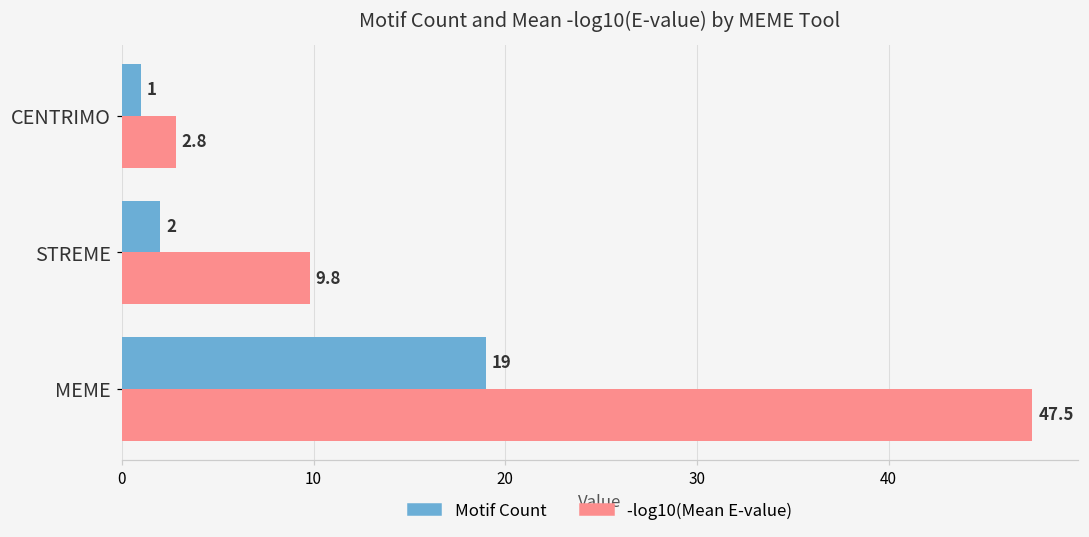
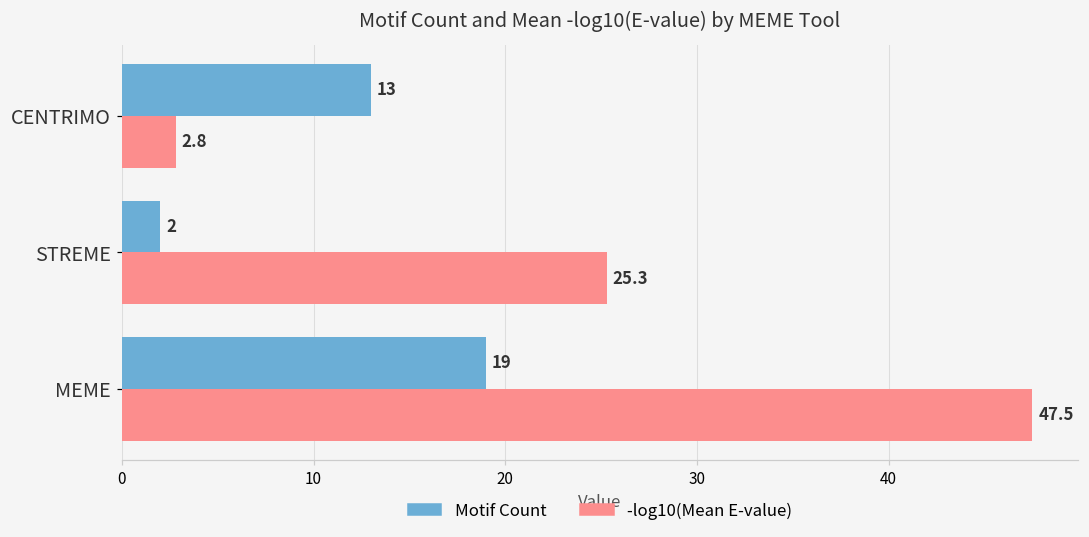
  {
    "Motif Count": {
-     "CENTRIMO": 1,
+     "CENTRIMO": 13,
      "STREME": 2,
      "MEME": 19
    },
    "-log10(Mean E-value)": {
      "CENTRIMO": 2.8,
-     "STREME": 9.8,
+     "STREME": 25.3,
      "MEME": 47.5
    }
  }
